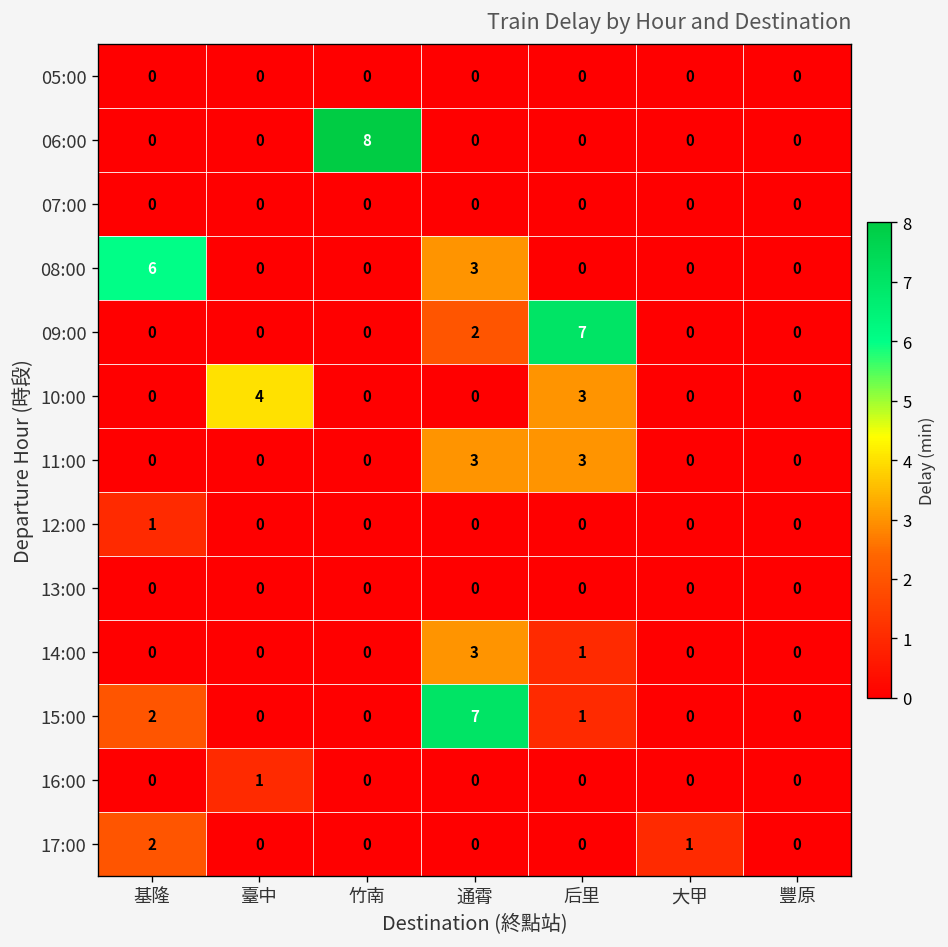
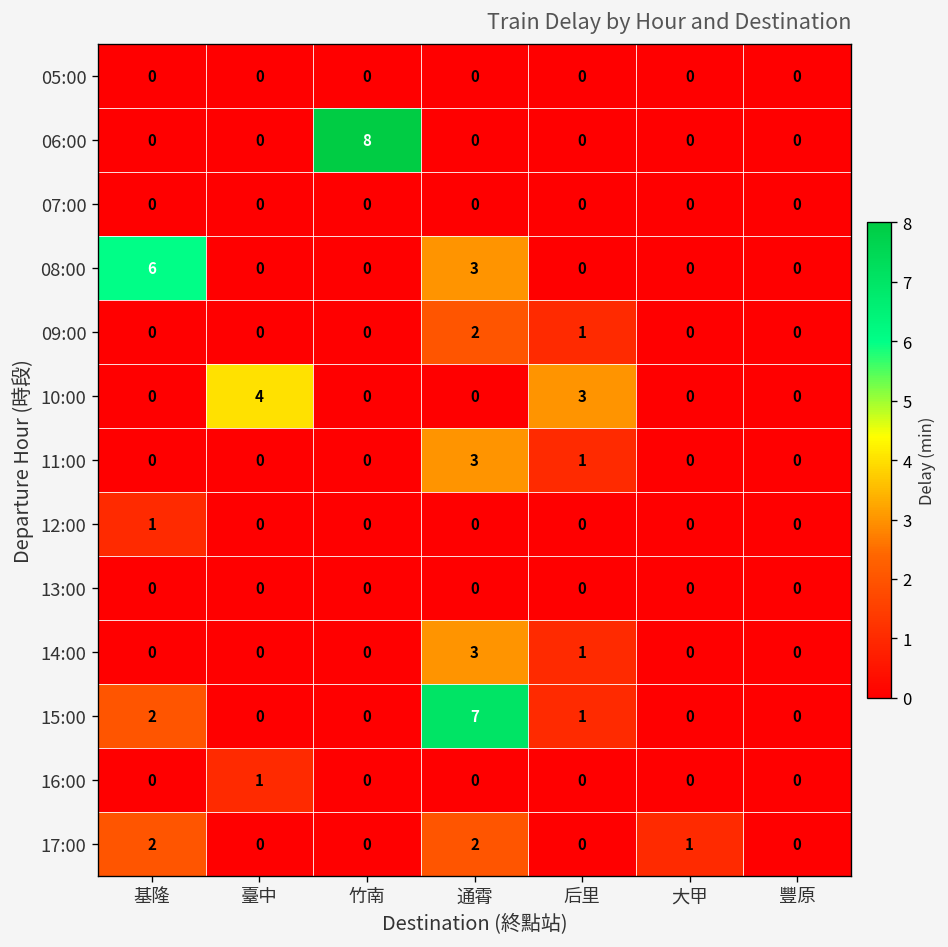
  {
    "05:00": {
      "基隆": 0,
      "臺中": 0,
      "竹南": 0,
      "通霄": 0,
      "后里": 0,
      "大甲": 0,
      "豐原": 0
    },
    "06:00": {
      "基隆": 0,
      "臺中": 0,
      "竹南": 8,
      "通霄": 0,
      "后里": 0,
      "大甲": 0,
      "豐原": 0
    },
    "07:00": {
      "基隆": 0,
      "臺中": 0,
      "竹南": 0,
      "通霄": 0,
      "后里": 0,
      "大甲": 0,
      "豐原": 0
    },
    "08:00": {
      "基隆": 6,
      "臺中": 0,
      "竹南": 0,
      "通霄": 3,
      "后里": 0,
      "大甲": 0,
      "豐原": 0
    },
    "09:00": {
      "基隆": 0,
      "臺中": 0,
      "竹南": 0,
      "通霄": 2,
-     "后里": 7,
+     "后里": 1,
      "大甲": 0,
      "豐原": 0
    },
    "10:00": {
      "基隆": 0,
      "臺中": 4,
      "竹南": 0,
      "通霄": 0,
      "后里": 3,
      "大甲": 0,
      "豐原": 0
    },
    "11:00": {
      "基隆": 0,
      "臺中": 0,
      "竹南": 0,
      "通霄": 3,
-     "后里": 3,
+     "后里": 1,
      "大甲": 0,
      "豐原": 0
    },
    "12:00": {
      "基隆": 1,
      "臺中": 0,
      "竹南": 0,
      "通霄": 0,
      "后里": 0,
      "大甲": 0,
      "豐原": 0
    },
    "13:00": {
      "基隆": 0,
      "臺中": 0,
      "竹南": 0,
      "通霄": 0,
      "后里": 0,
      "大甲": 0,
      "豐原": 0
    },
    "14:00": {
      "基隆": 0,
      "臺中": 0,
      "竹南": 0,
      "通霄": 3,
      "后里": 1,
      "大甲": 0,
      "豐原": 0
    },
    "15:00": {
      "基隆": 2,
      "臺中": 0,
      "竹南": 0,
      "通霄": 7,
      "后里": 1,
      "大甲": 0,
      "豐原": 0
    },
    "16:00": {
      "基隆": 0,
      "臺中": 1,
      "竹南": 0,
      "通霄": 0,
      "后里": 0,
      "大甲": 0,
      "豐原": 0
    },
    "17:00": {
      "基隆": 2,
      "臺中": 0,
      "竹南": 0,
-     "通霄": 0,
+     "通霄": 2,
      "后里": 0,
      "大甲": 1,
      "豐原": 0
    }
  }
